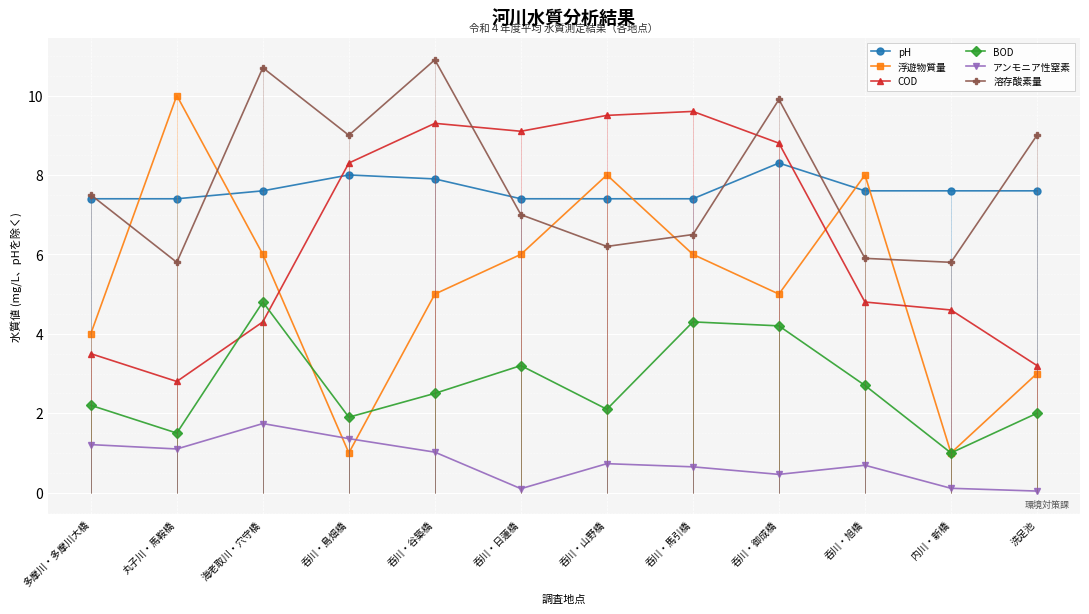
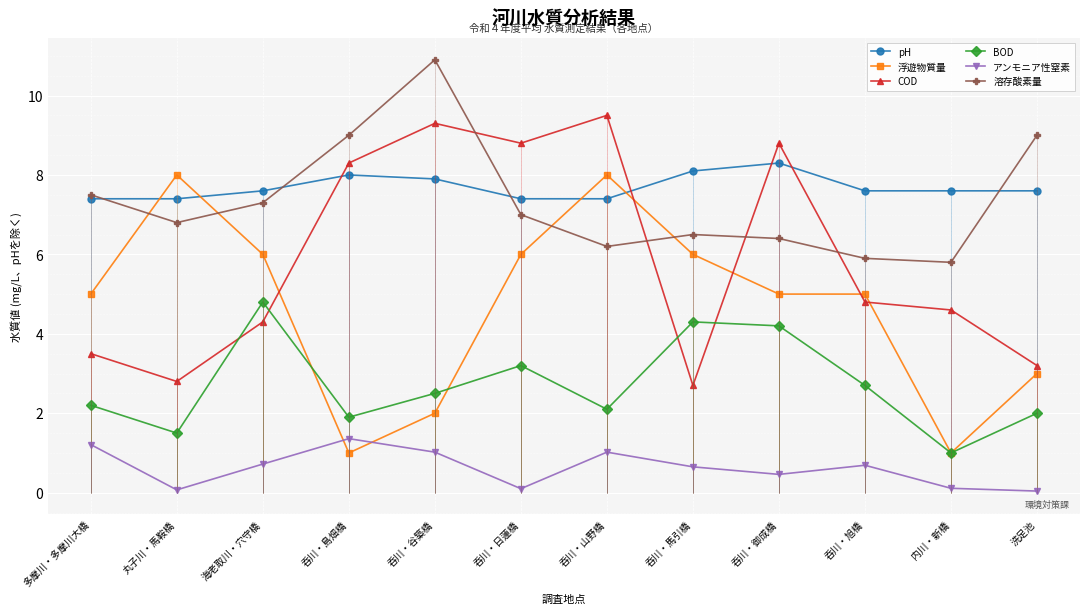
  {
    "pH": {
      "多摩川・多摩川大橋": 7.4,
      "丸子川・馬鞍橋": 7.4,
      "海老取川・穴守橋": 7.6,
      "呑川・島畑橋": 8.0,
      "呑川・谷築橋": 7.9,
      "呑川・日蓮橋": 7.4,
      "呑川・山野橋": 7.4,
-     "呑川・馬引橋": 7.4,
+     "呑川・馬引橋": 8.1,
      "呑川・御成橋": 8.3,
      "呑川・旭橋": 7.6,
      "内川・新橋": 7.6,
      "洗足池": 7.6
    },
    "浮遊物質量": {
-     "多摩川・多摩川大橋": 4,
-     "丸子川・馬鞍橋": 10,
+     "多摩川・多摩川大橋": 5,
+     "丸子川・馬鞍橋": 8,
      "海老取川・穴守橋": 6,
      "呑川・島畑橋": 1,
-     "呑川・谷築橋": 5,
+     "呑川・谷築橋": 2,
      "呑川・日蓮橋": 6,
      "呑川・山野橋": 8,
      "呑川・馬引橋": 6,
      "呑川・御成橋": 5,
-     "呑川・旭橋": 8,
+     "呑川・旭橋": 5,
      "洗足池": 3
    },
    "COD": {
      "多摩川・多摩川大橋": 3.5,
      "丸子川・馬鞍橋": 2.8,
      "海老取川・穴守橋": 4.3,
      "呑川・島畑橋": 8.3,
      "呑川・谷築橋": 9.3,
-     "呑川・日蓮橋": 9.1,
+     "呑川・日蓮橋": 8.8,
      "呑川・山野橋": 9.5,
-     "呑川・馬引橋": 9.6,
+     "呑川・馬引橋": 2.7,
      "呑川・御成橋": 8.8,
      "呑川・旭橋": 4.8,
      "内川・新橋": 4.6,
      "洗足池": 3.2
    },
    "BOD": {
      "多摩川・多摩川大橋": 2.2,
      "丸子川・馬鞍橋": 1.5,
      "海老取川・穴守橋": 4.8,
      "呑川・島畑橋": 1.9,
      "呑川・谷築橋": 2.5,
      "呑川・日蓮橋": 3.2,
      "呑川・山野橋": 2.1,
      "呑川・馬引橋": 4.3,
      "呑川・御成橋": 4.2,
      "呑川・旭橋": 2.7,
      "洗足池": 2.0
    },
    "アンモニア性窒素": {
      "多摩川・多摩川大橋": 1.2,
-     "丸子川・馬鞍橋": 1.1,
-     "海老取川・穴守橋": 1.7,
+     "丸子川・馬鞍橋": 0.1,
+     "海老取川・穴守橋": 0.7,
      "呑川・島畑橋": 1.4,
      "呑川・谷築橋": 1.0,
      "呑川・日蓮橋": 0.1,
-     "呑川・山野橋": 0.7,
+     "呑川・山野橋": 1.0,
      "呑川・馬引橋": 0.7,
      "呑川・御成橋": 0.5,
      "呑川・旭橋": 0.7,
      "内川・新橋": 0.1,
      "洗足池": 0.0
    },
    "溶存酸素量": {
      "多摩川・多摩川大橋": 7.5,
-     "丸子川・馬鞍橋": 5.8,
-     "海老取川・穴守橋": 10.7,
+     "丸子川・馬鞍橋": 6.8,
+     "海老取川・穴守橋": 7.3,
      "呑川・島畑橋": 9.0,
      "呑川・谷築橋": 10.9,
      "呑川・日蓮橋": 7.0,
      "呑川・山野橋": 6.2,
      "呑川・馬引橋": 6.5,
-     "呑川・御成橋": 9.9,
+     "呑川・御成橋": 6.4,
      "呑川・旭橋": 5.9,
      "内川・新橋": 5.8,
      "洗足池": 9.0
    }
  }
